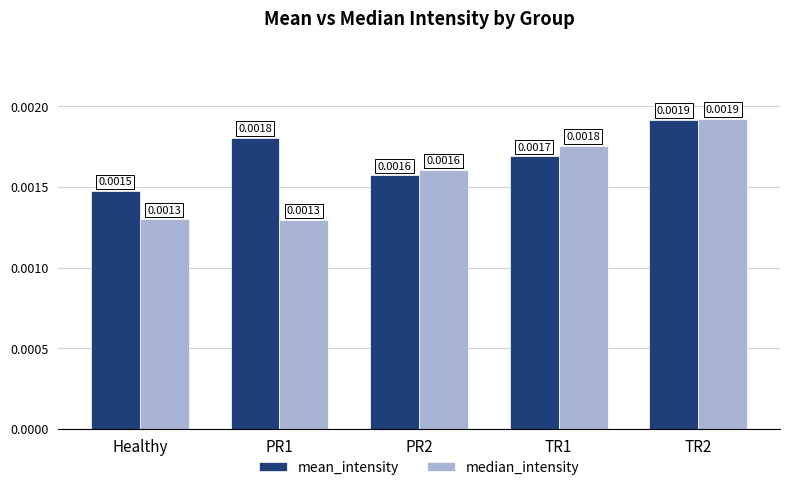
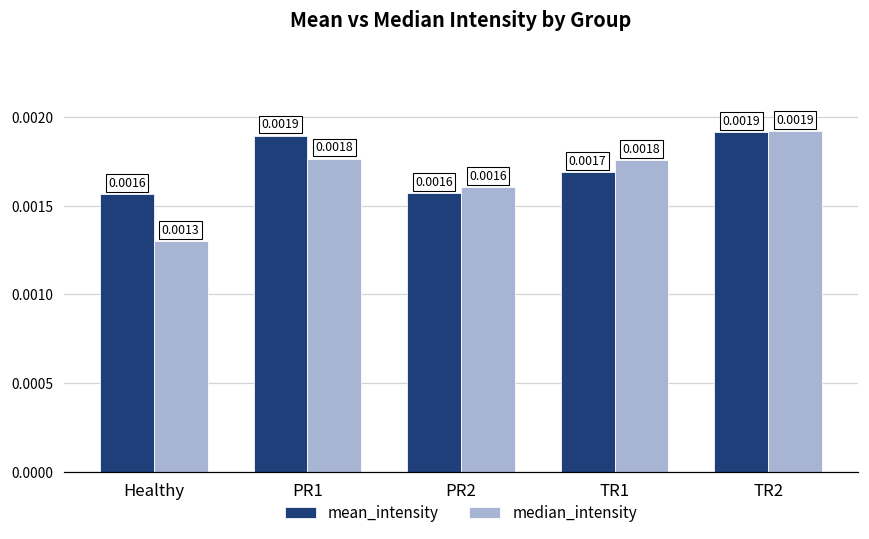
  {
    "mean_intensity": {
-     "Healthy": 0.0015,
-     "PR1": 0.0018
+     "Healthy": 0.0016,
+     "PR1": 0.0019
    },
    "median_intensity": {
-     "PR1": 0.0013
+     "PR1": 0.0018
    }
  }
